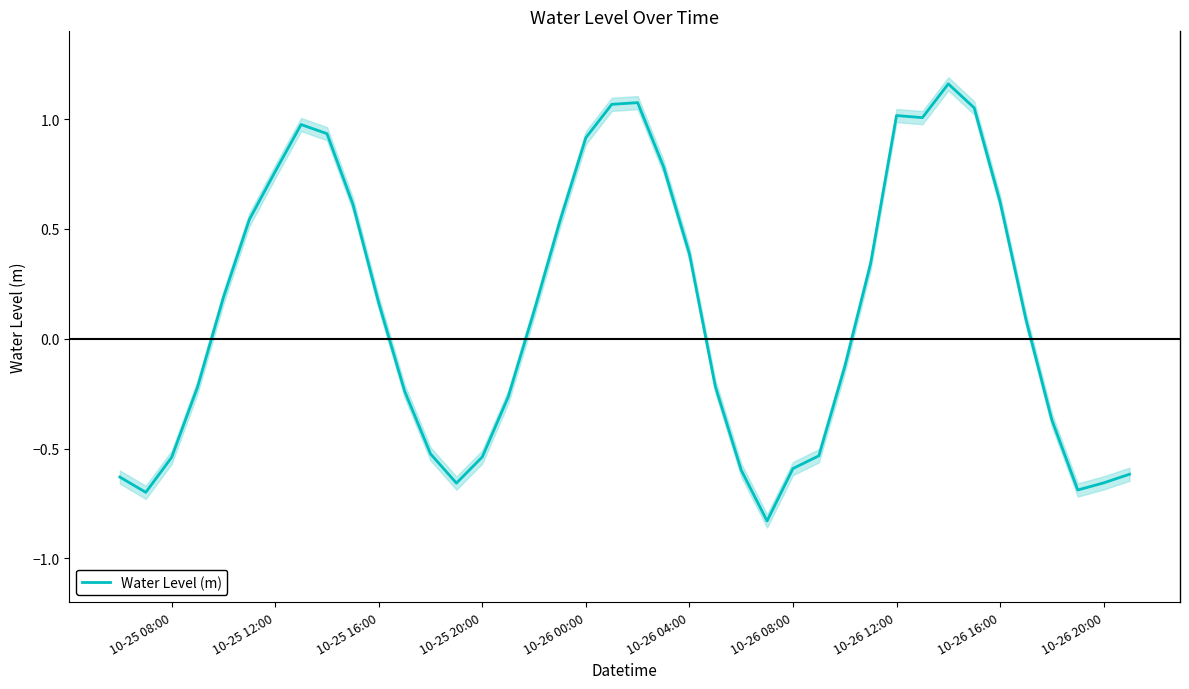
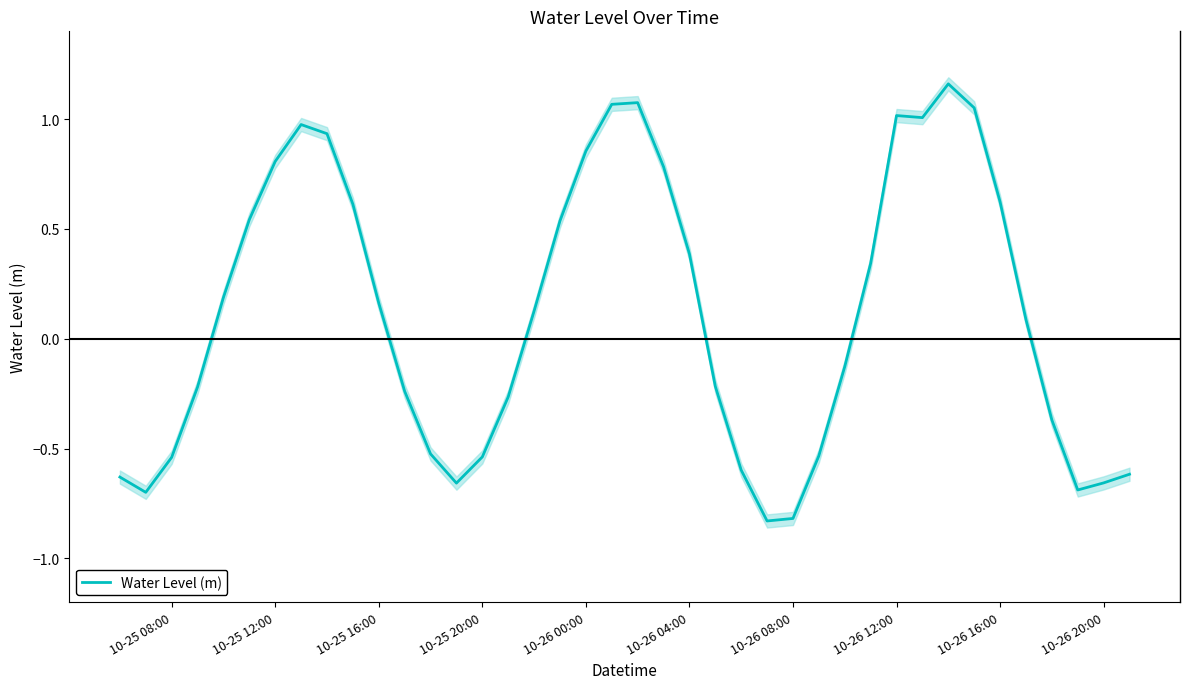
  {
    "Water Level (m)": {
      "10-25 08:00": -0.54,
-     "10-25 12:00": 0.76,
+     "10-25 12:00": 0.81,
      "10-25 16:00": 0.16,
      "10-25 20:00": -0.54,
-     "10-26 00:00": 0.92,
+     "10-26 00:00": 0.85,
      "10-26 04:00": 0.39,
-     "10-26 08:00": -0.59,
+     "10-26 08:00": -0.82,
      "10-26 12:00": 1.02,
      "10-26 16:00": 0.62,
      "10-26 20:00": -0.66
    }
  }
